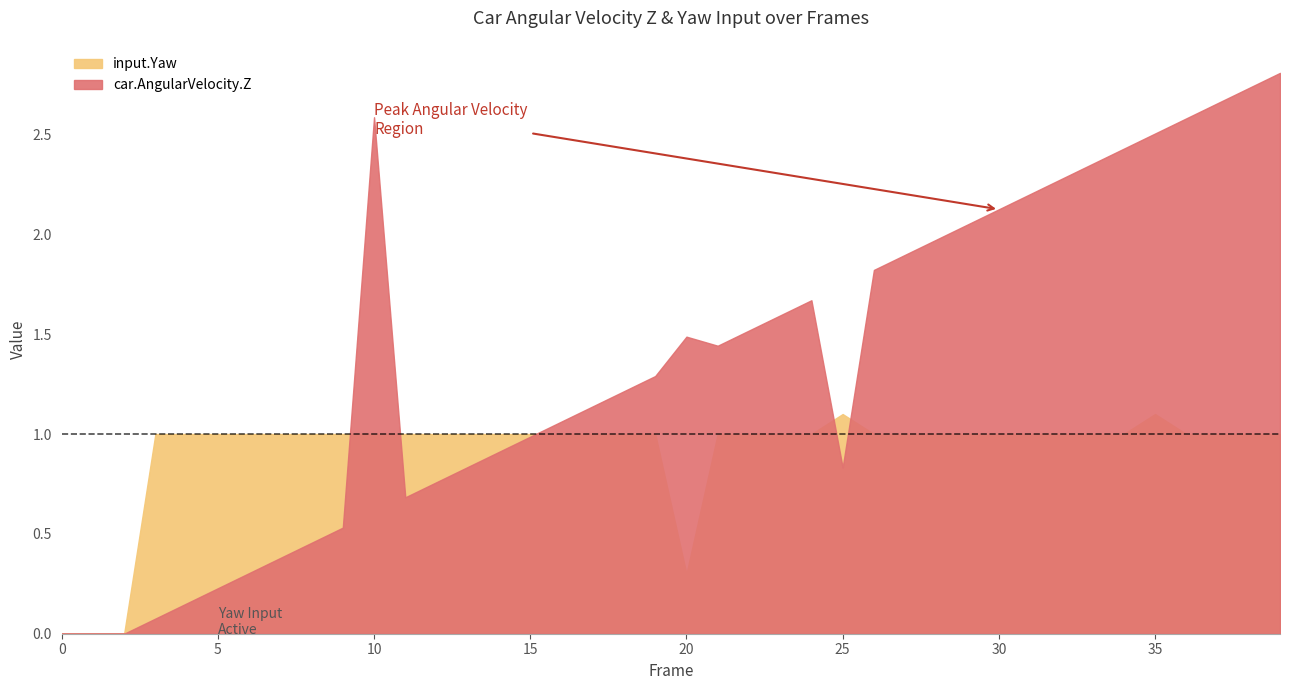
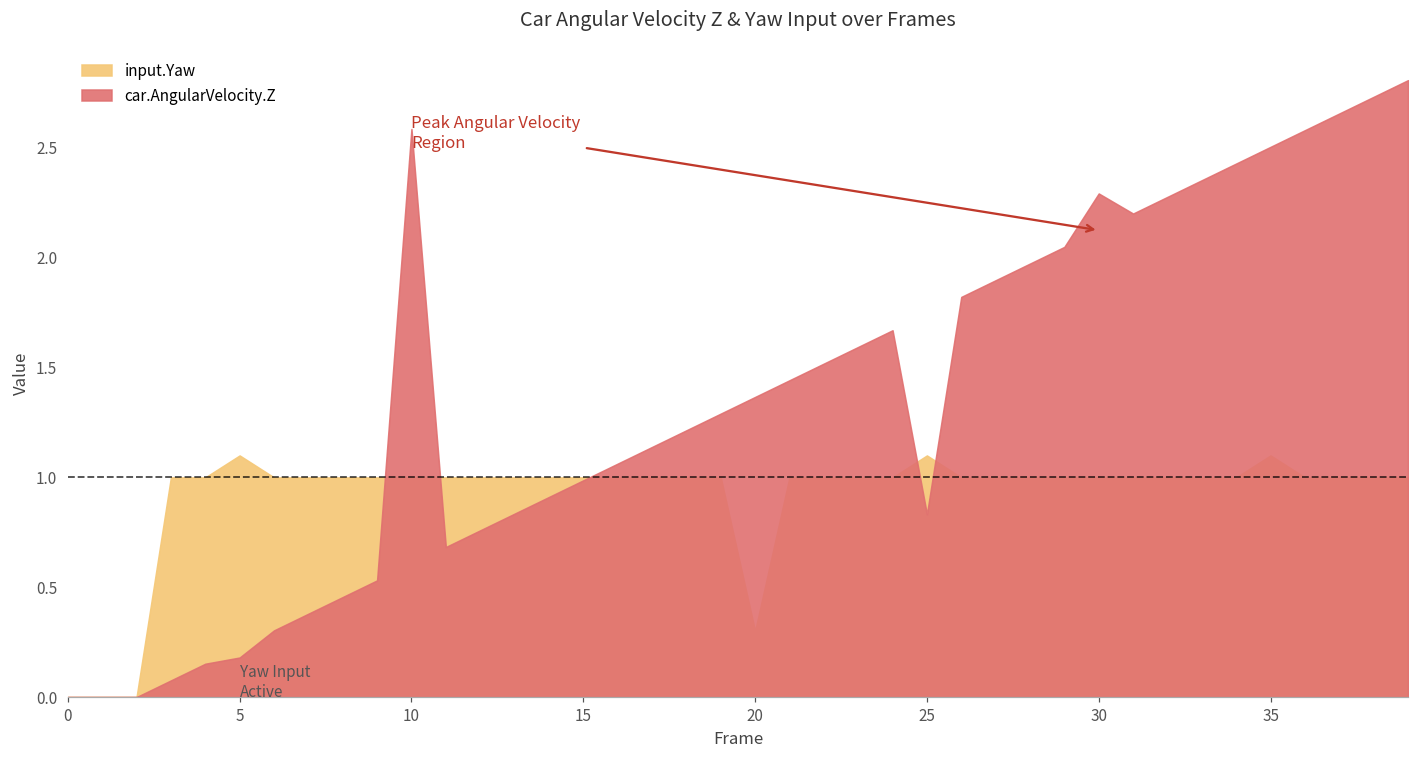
  {
    "input.Yaw": {
-     "5": 1.0,
+     "5": 1.1,
      "10": 1.0,
      "15": 1.0,
      "20": 0.3,
      "25": 1.1,
      "30": 1.0,
      "35": 1.1
    },
    "car.AngularVelocity.Z": {
-     "5": 0.23,
+     "5": 0.18,
      "10": 2.59,
      "15": 0.99,
-     "20": 1.49,
+     "20": 1.37,
      "25": 0.83,
-     "30": 2.13,
+     "30": 2.29,
      "35": 2.50
    }
  }
